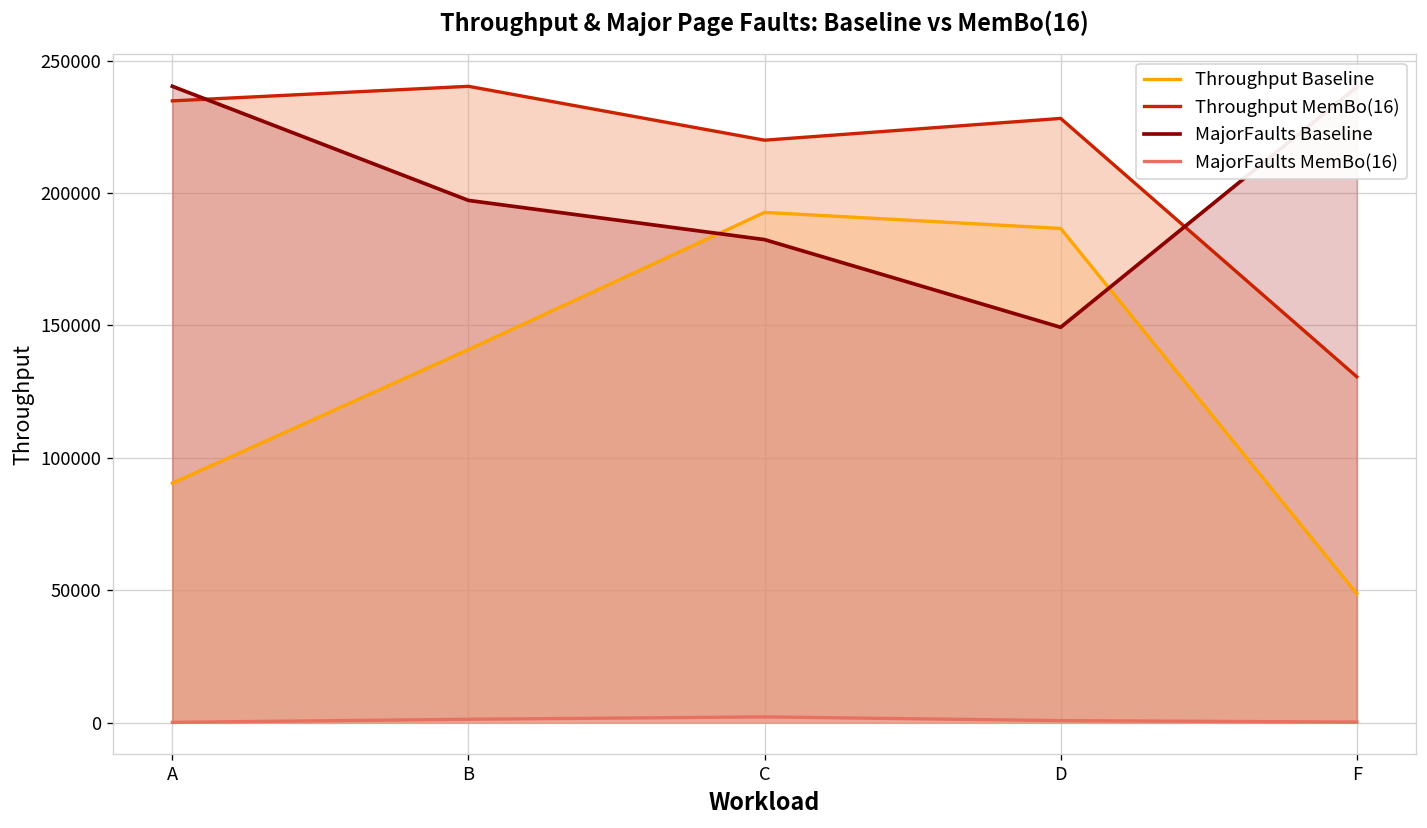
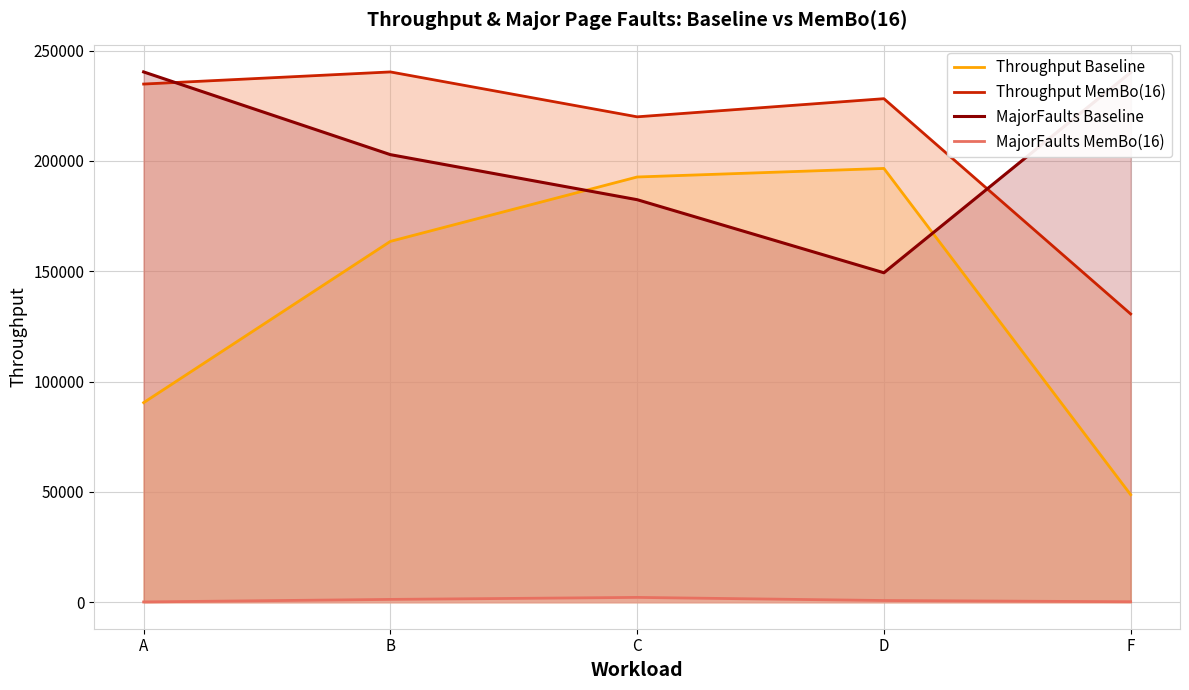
  {
    "Throughput Baseline": {
      "A": 90000,
-     "B": 141000,
+     "B": 164000,
      "C": 193000,
-     "D": 187000,
+     "D": 197000,
      "F": 49000
    },
    "Throughput MemBo(16)": {
      "A": 235000,
      "B": 240000,
      "C": 220000,
      "D": 228000,
      "F": 131000
    },
    "MajorFaults Baseline": {
      "A": 240000,
-     "B": 197000,
+     "B": 203000,
      "C": 182000,
      "D": 149000
    },
    "MajorFaults MemBo(16)": {
      "A": 0,
      "B": 1000,
      "C": 2000,
      "D": 1000,
      "F": 0
    }
  }
